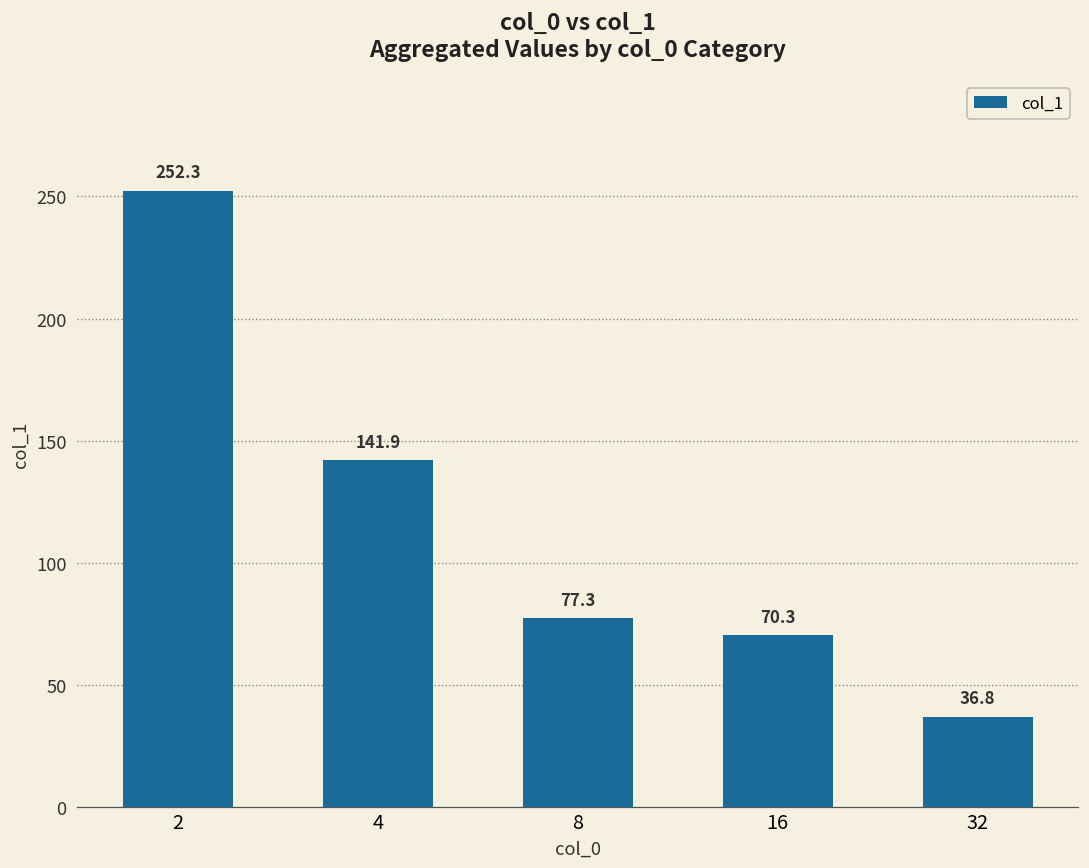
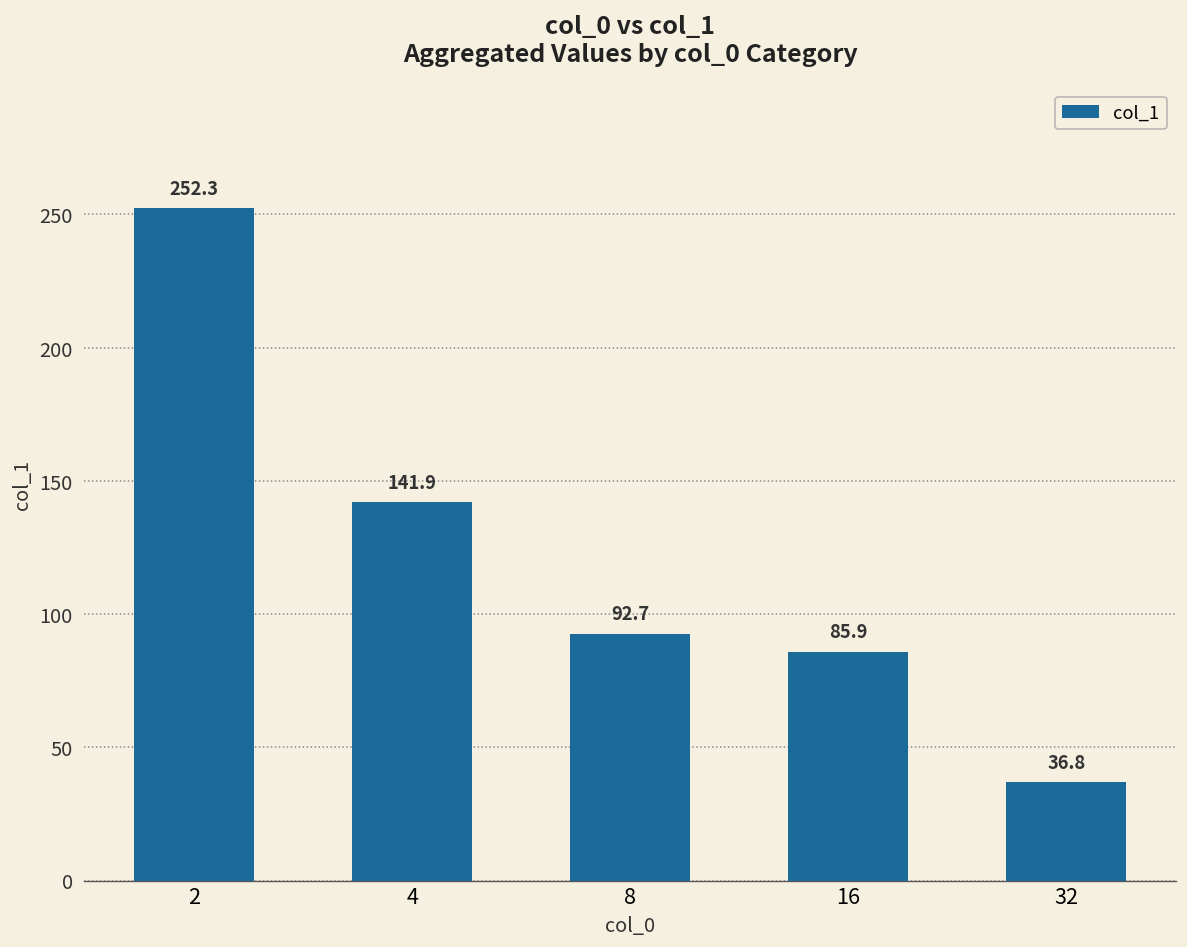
  {
    "2": 252.3,
    "4": 141.9,
-   "8": 77.3,
-   "16": 70.3,
+   "8": 92.7,
+   "16": 85.9,
    "32": 36.8
  }
